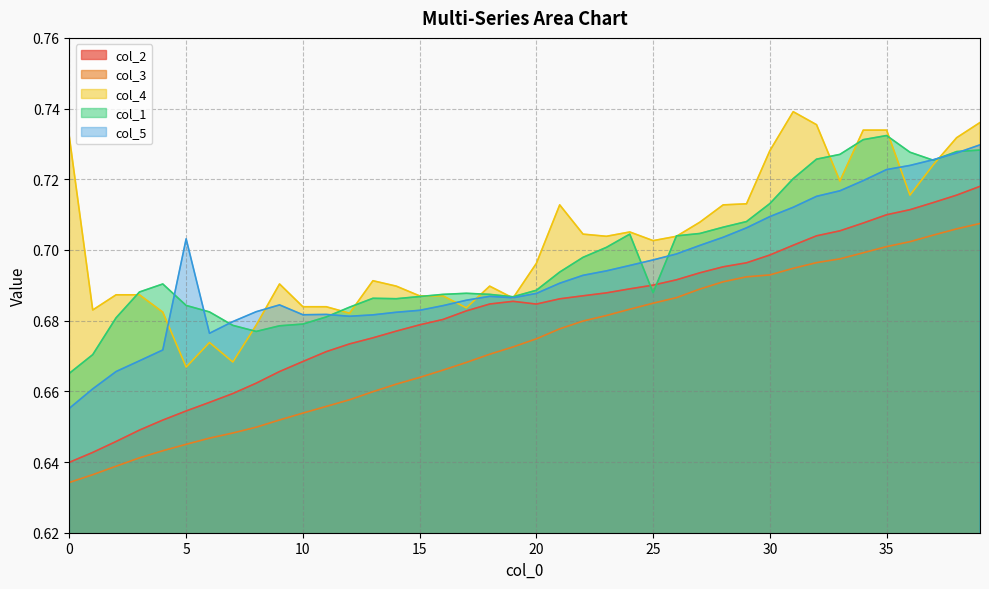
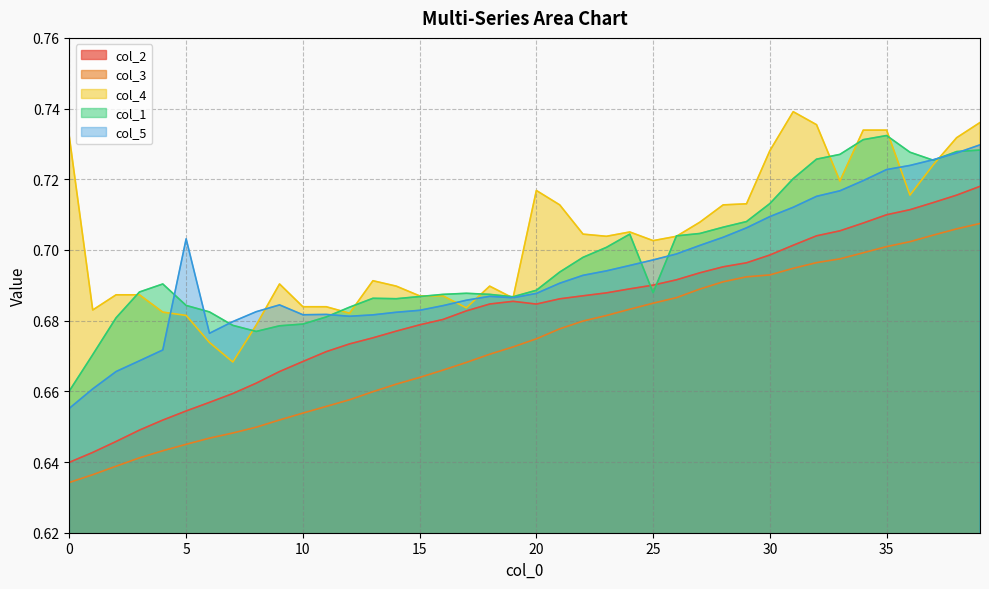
  {
    "col_4": {
      "0": 0.732,
-     "5": 0.667,
+     "5": 0.681,
      "10": 0.684,
-     "20": 0.696,
+     "20": 0.717,
      "25": 0.703,
      "30": 0.728,
      "35": 0.734
    },
    "col_1": {
-     "0": 0.665,
+     "0": 0.660,
      "5": 0.684,
      "10": 0.679,
      "20": 0.689,
      "25": 0.688,
      "30": 0.713,
      "35": 0.732
    },
    "col_5": {
      "0": 0.655,
      "5": 0.703,
      "10": 0.682,
      "15": 0.683,
      "20": 0.688,
      "25": 0.697,
      "30": 0.709,
      "35": 0.723
    }
  }
